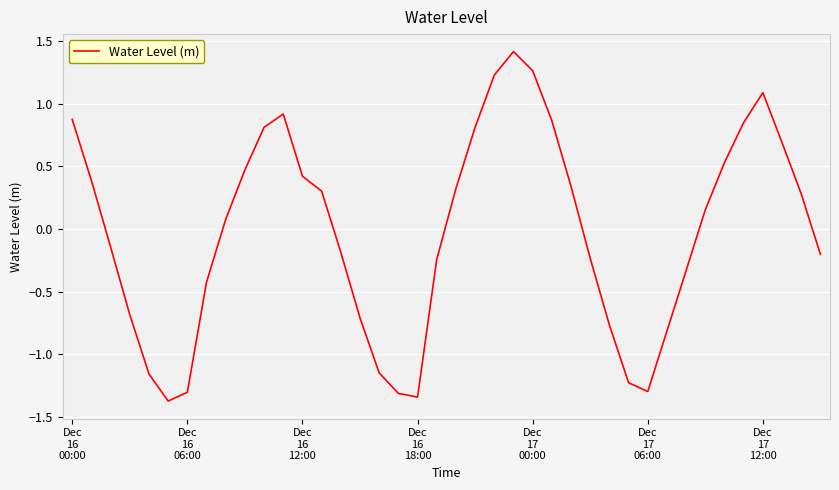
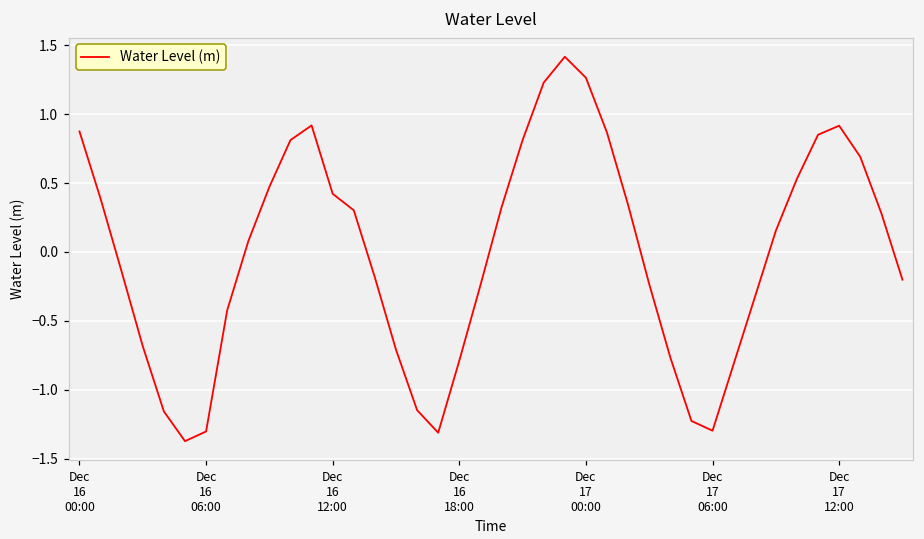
  {
    "Dec 16 00:00": 0.87,
    "Dec 16 06:00": -1.30,
    "Dec 16 12:00": 0.42,
-   "Dec 16 18:00": -1.34,
+   "Dec 16 18:00": -0.79,
    "Dec 17 00:00": 1.26,
    "Dec 17 06:00": -1.30,
-   "Dec 17 12:00": 1.09
+   "Dec 17 12:00": 0.92
  }
